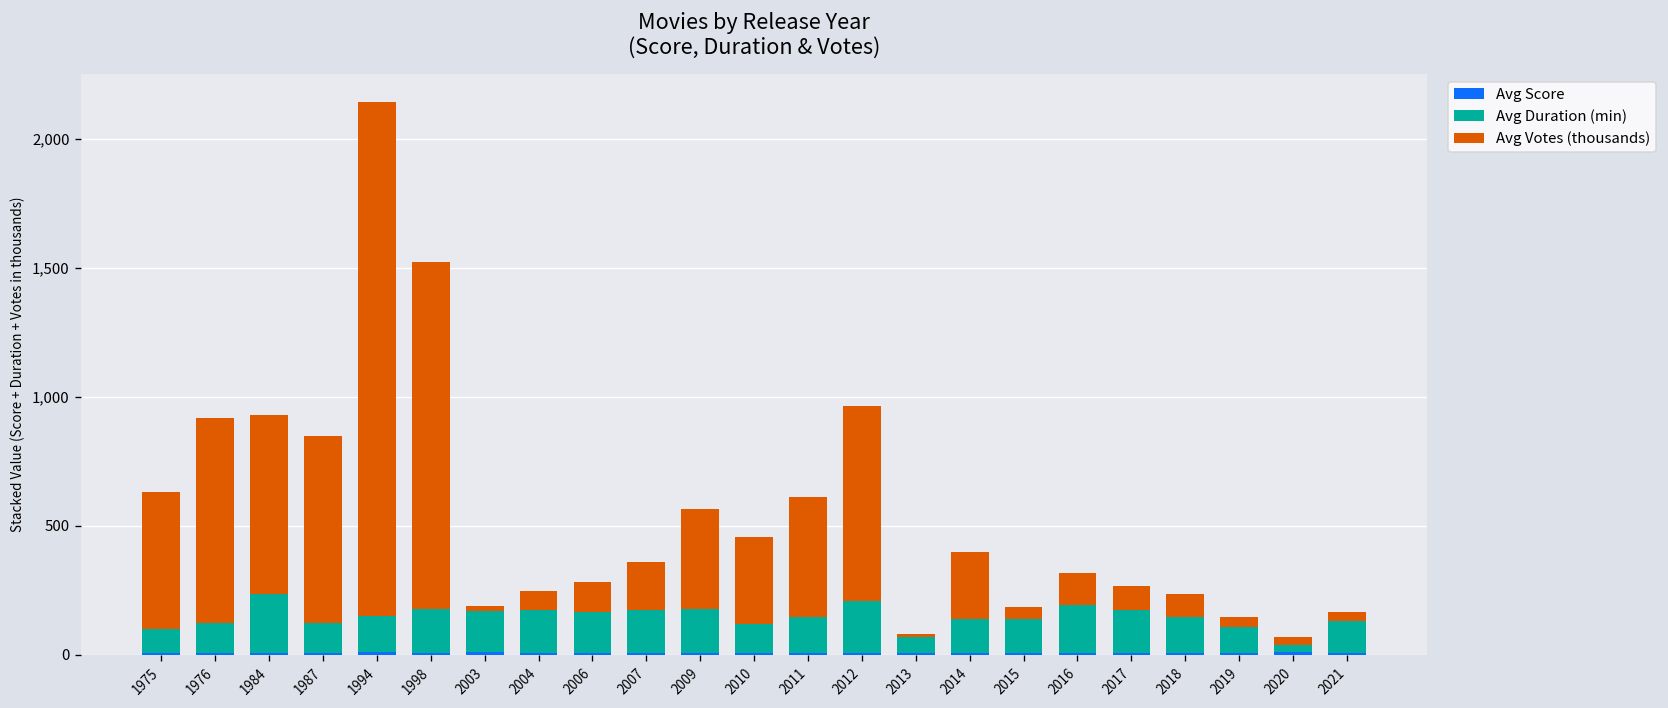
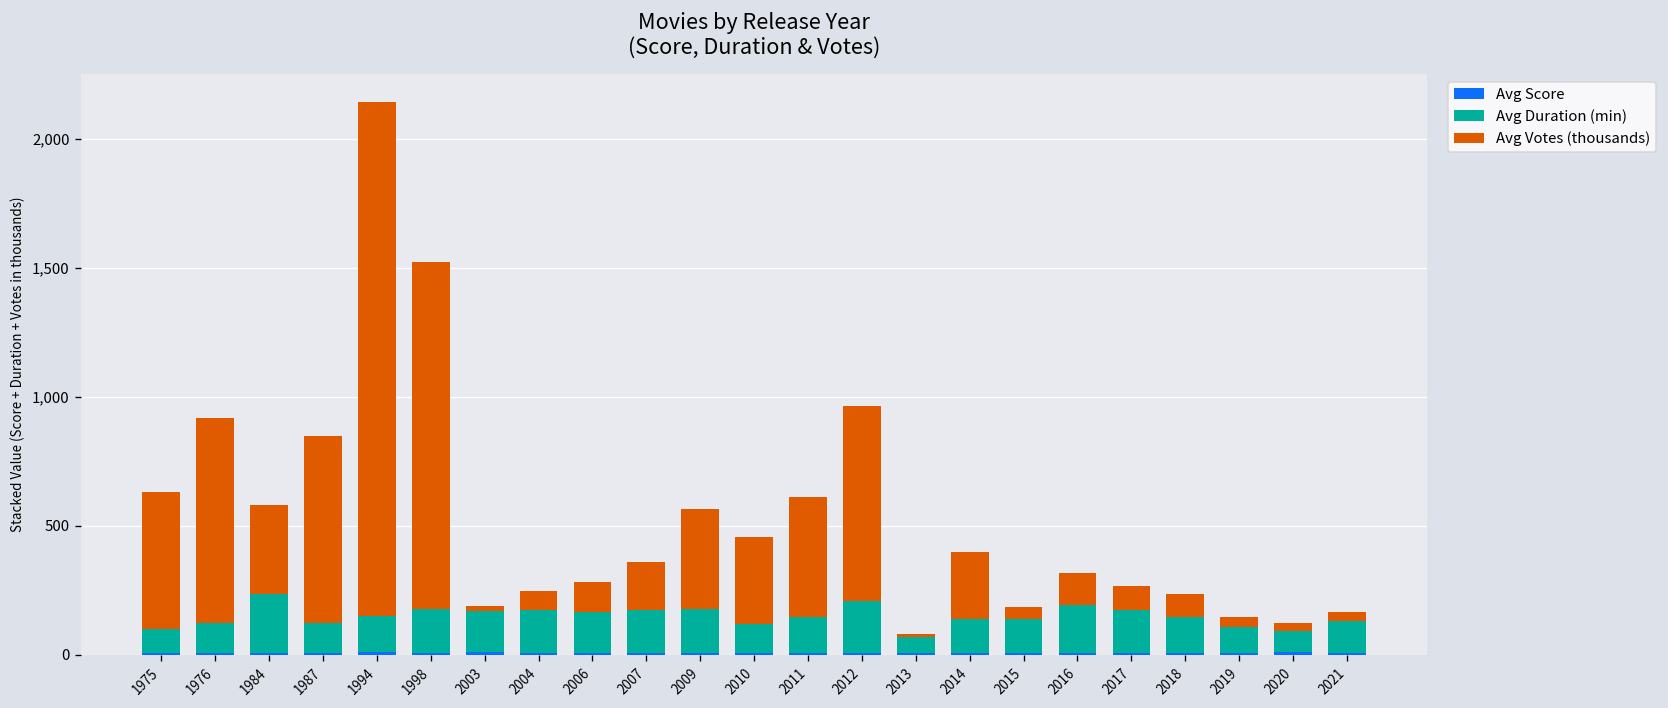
  {
    "Avg Duration (min)": {
      "1975": "90",
      "1976": "110",
      "1984": "230",
      "1987": "120",
      "1994": "140",
      "1998": "170",
      "2003": "160",
      "2004": "170",
      "2006": "160",
      "2007": "170",
      "2009": "170",
      "2010": "110",
      "2011": "140",
      "2012": "200",
      "2013": "60",
      "2014": "130",
      "2015": "130",
      "2016": "180",
      "2017": "170",
      "2018": "140",
      "2019": "100",
-     "2020": "30",
+     "2020": "80",
      "2021": "120"
    },
    "Avg Votes (thousands)": {
      "1975": "530",
      "1976": "800",
-     "1984": "690",
+     "1984": "340",
      "1987": "720",
      "1994": "1,990",
      "1998": "1,350",
      "2003": "20",
      "2004": "70",
      "2006": "120",
      "2007": "190",
      "2009": "390",
      "2010": "340",
      "2011": "460",
      "2012": "750",
      "2014": "260",
      "2015": "50",
      "2016": "130",
      "2017": "90",
      "2018": "90",
      "2019": "40",
      "2020": "30",
      "2021": "30"
    }
  }
